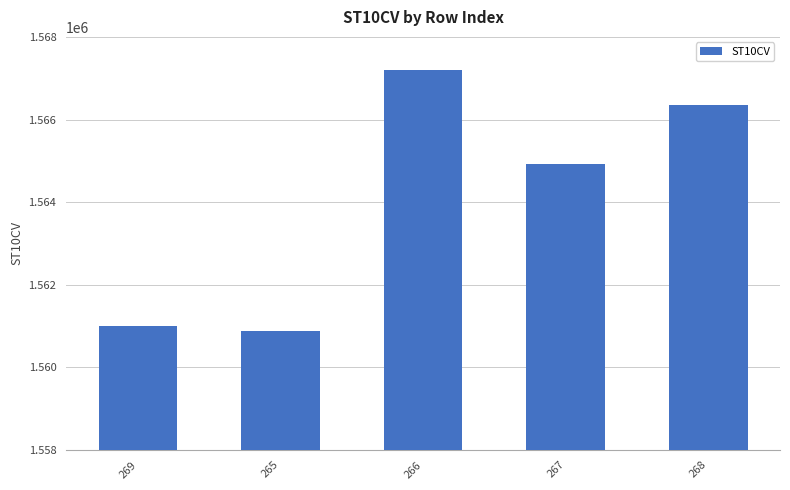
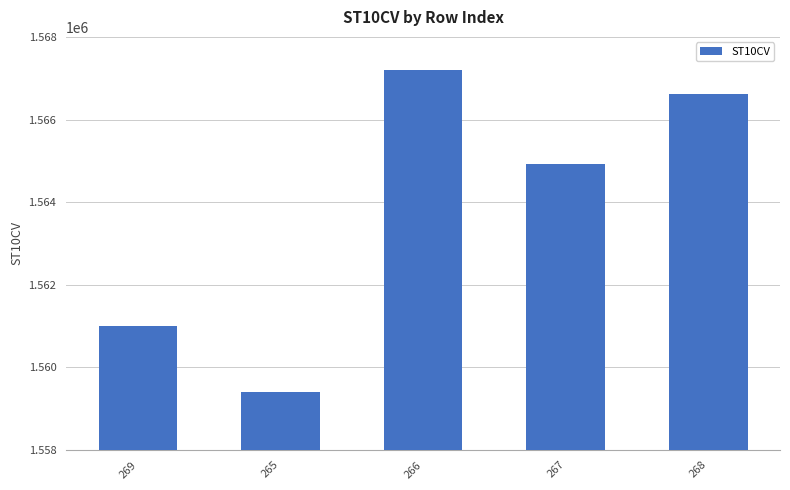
  {
    "269": 1561000,
-   "265": 1560900,
+   "265": 1559400,
    "266": 1567200,
    "267": 1564900,
-   "268": 1566400
+   "268": 1566600
  }
